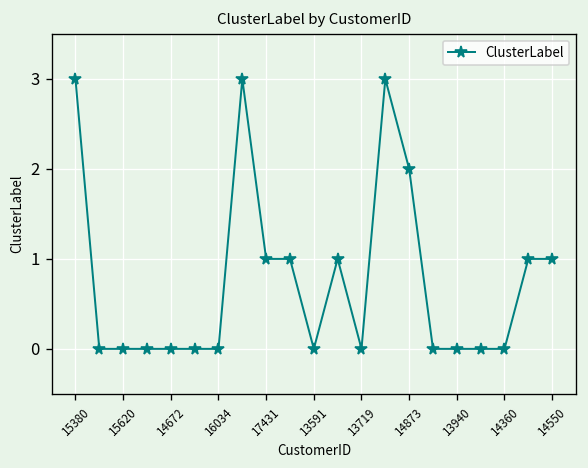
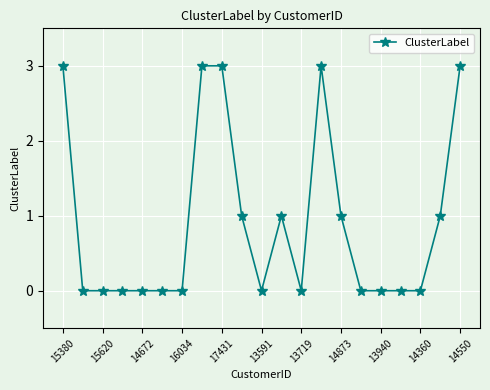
  {
    "15380": 3,
    "15620": 0,
    "14672": 0,
    "16034": 0,
-   "17431": 1,
+   "17431": 3,
    "13591": 0,
    "13719": 0,
-   "14873": 2,
+   "14873": 1,
    "13940": 0,
    "14360": 0,
-   "14550": 1
+   "14550": 3
  }
